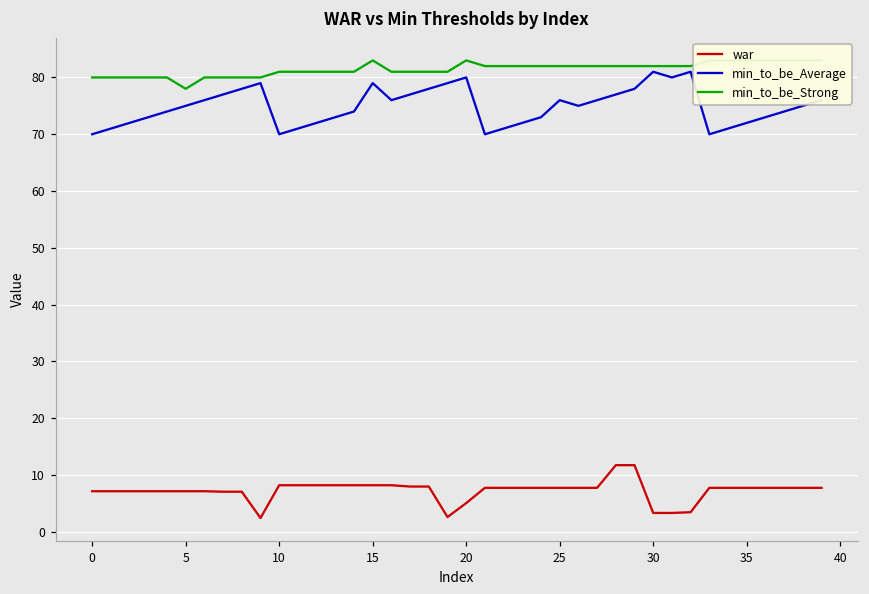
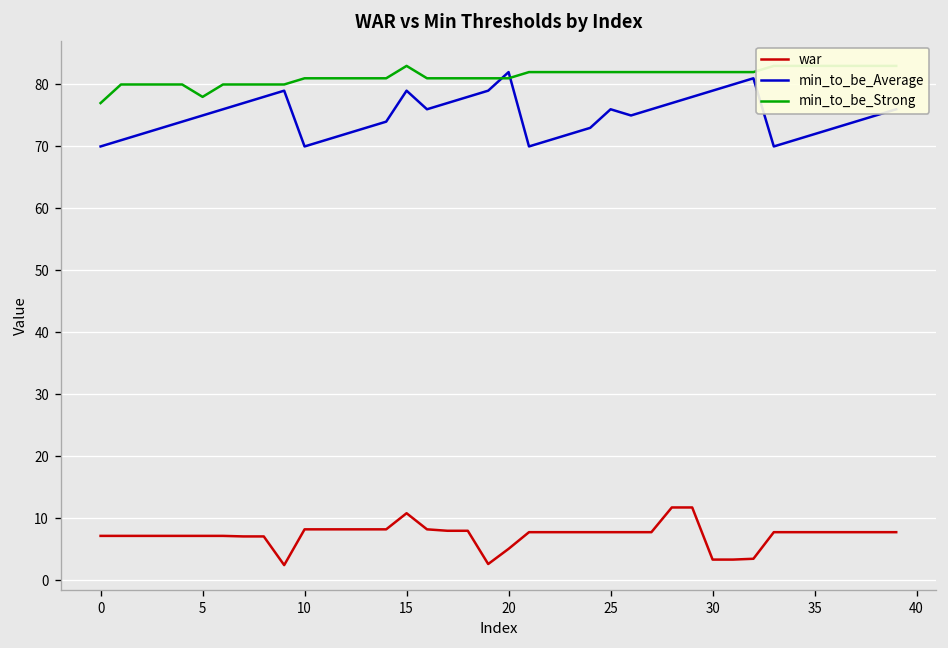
  {
    "war": {
      "0": 7,
      "5": 7,
      "10": 8,
-     "15": 8,
+     "15": 11,
      "20": 5,
      "25": 8,
      "30": 3,
      "35": 8
    },
    "min_to_be_Average": {
      "0": 70,
      "5": 75,
      "10": 70,
      "15": 79,
-     "20": 80,
+     "20": 82,
      "25": 76,
-     "30": 81,
+     "30": 79,
      "35": 72
    },
    "min_to_be_Strong": {
-     "0": 80,
+     "0": 77,
      "5": 78,
      "10": 81,
      "15": 83,
-     "20": 83,
+     "20": 81,
      "25": 82,
      "30": 82
    }
  }
